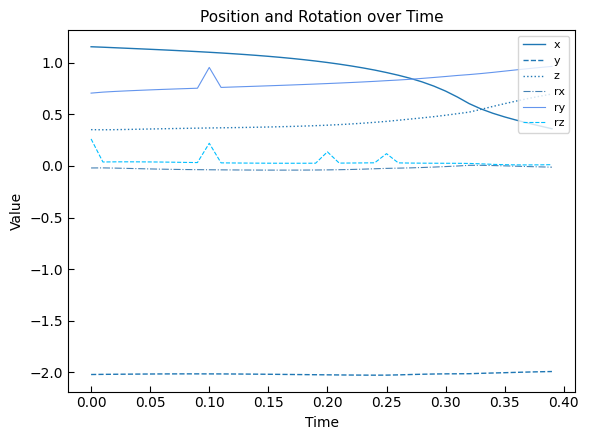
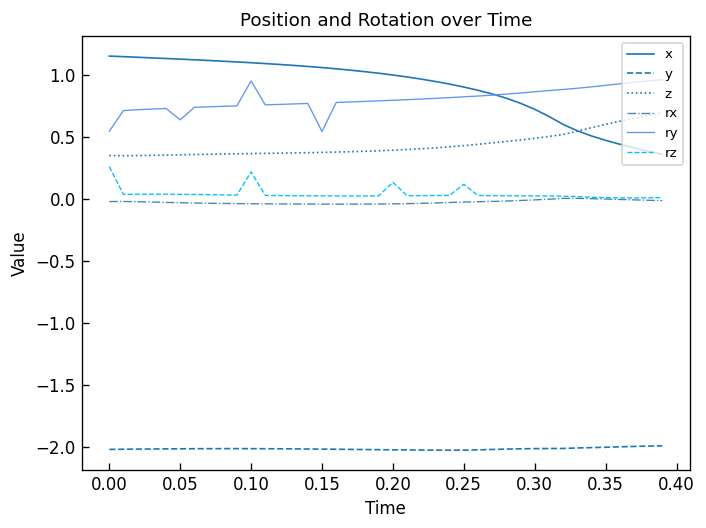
  {
    "ry": {
-     "0.00": 0.70,
-     "0.05": 0.74,
+     "0.00": 0.55,
+     "0.05": 0.64,
      "0.10": 0.95,
-     "0.15": 0.78,
+     "0.15": 0.54,
      "0.20": 0.80,
      "0.25": 0.82,
      "0.30": 0.87,
      "0.35": 0.92
    },
    "rz": {
      "0.00": 0.26,
      "0.05": 0.04,
      "0.10": 0.22,
      "0.15": 0.03,
      "0.20": 0.14,
      "0.25": 0.12,
      "0.30": 0.03
    }
  }
